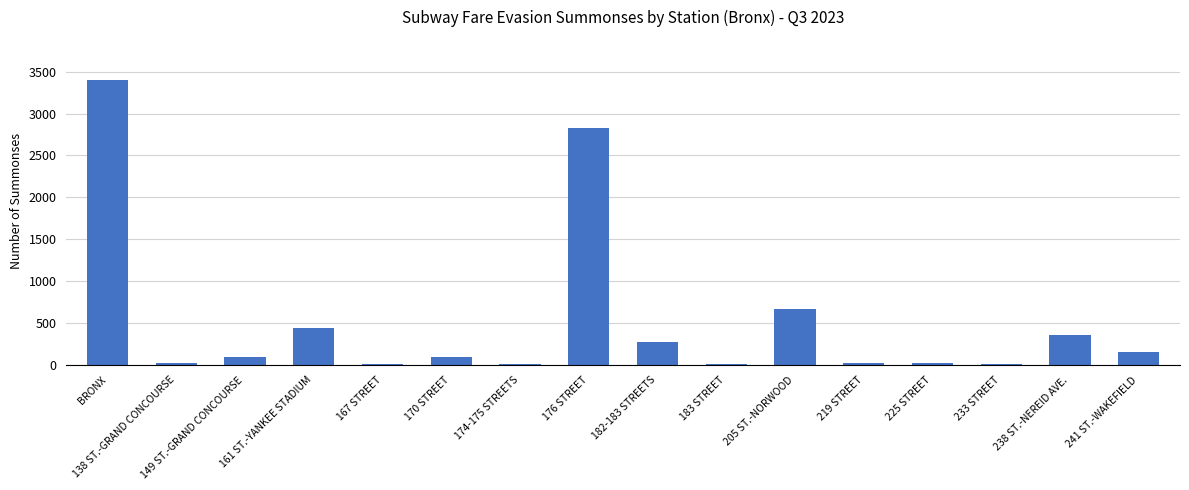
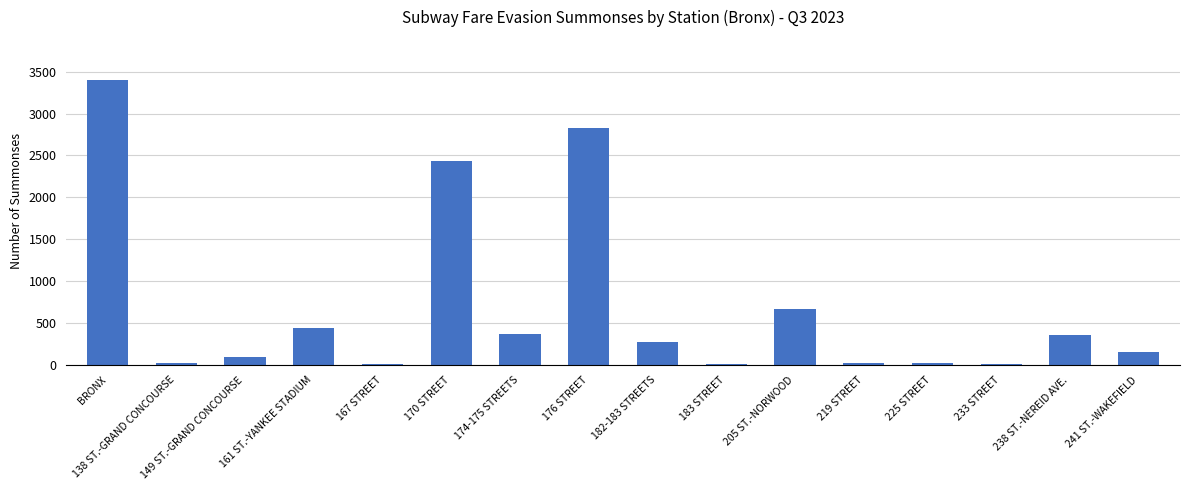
  {
    "BRONX": 3400,
    "149 ST.-GRAND CONCOURSE": 100,
    "161 ST.-YANKEE STADIUM": 400,
-   "170 STREET": 100,
-   "174-175 STREETS": 0,
+   "170 STREET": 2400,
+   "174-175 STREETS": 400,
    "176 STREET": 2800,
    "182-183 STREETS": 300,
    "205 ST.-NORWOOD": 700,
    "238 ST.-NEREID AVE.": 400,
    "241 ST.-WAKEFIELD": 200
  }
